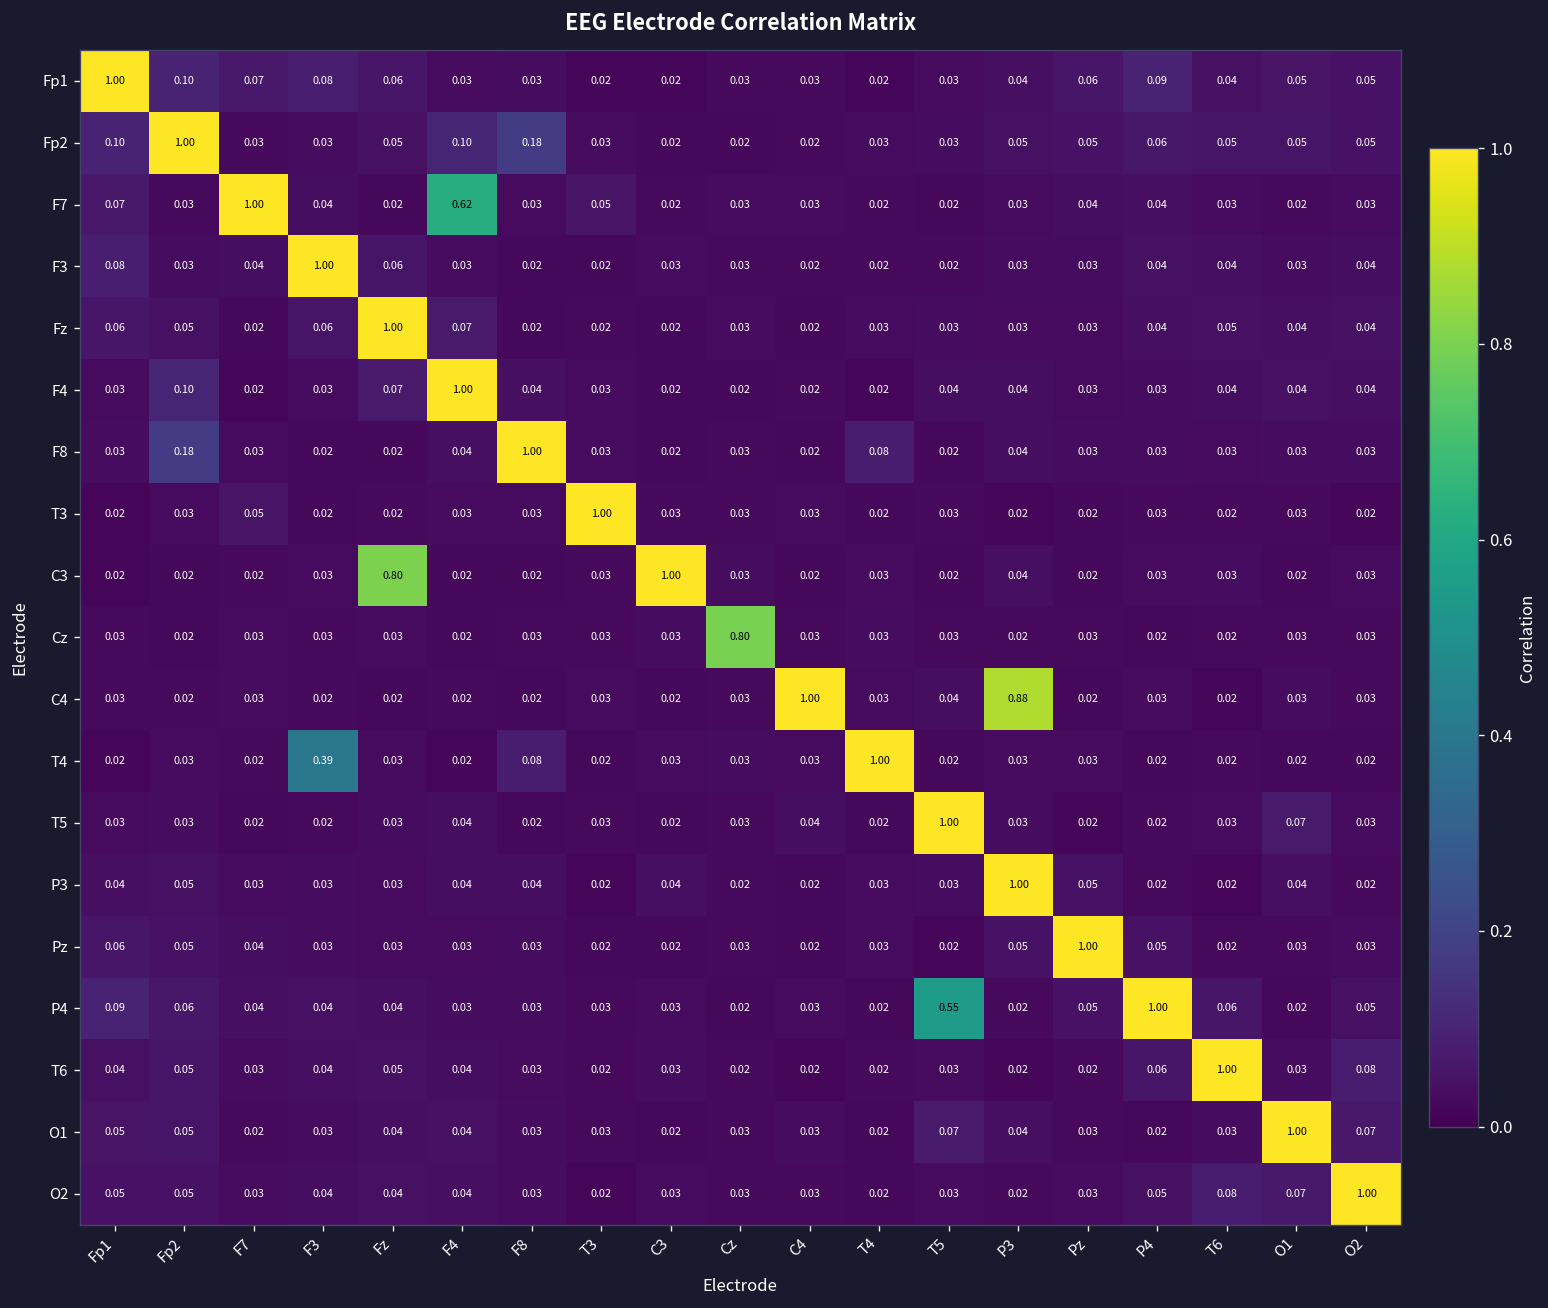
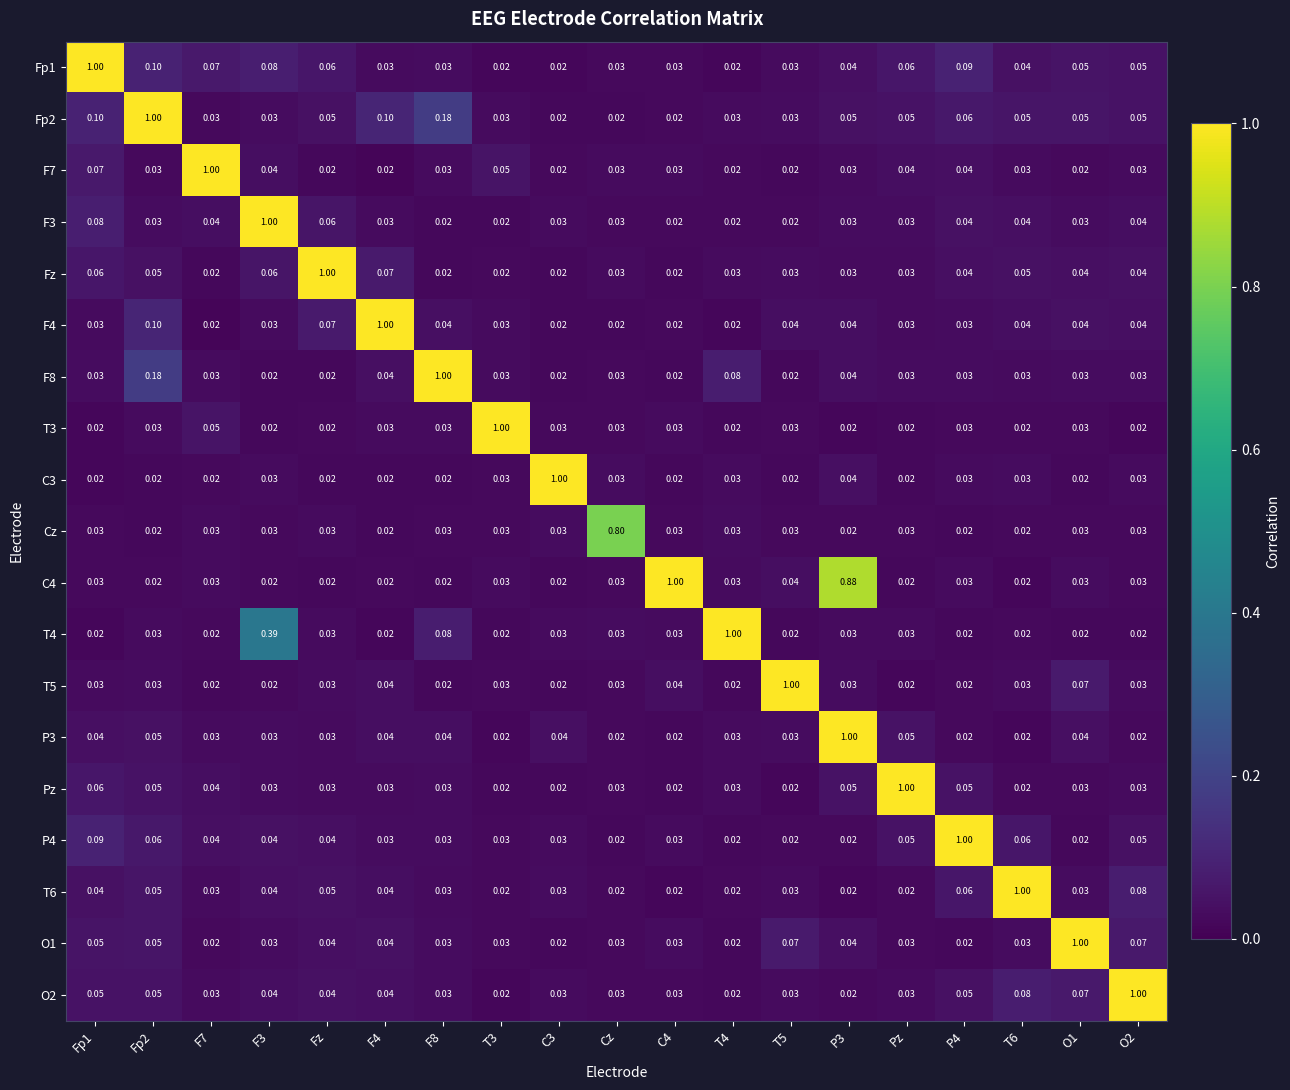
  {
    "F7": {
      "Fp1": 0.07,
      "Fp2": 0.03,
      "F7": 1.00,
      "F3": 0.04,
      "Fz": 0.02,
-     "F4": 0.62,
+     "F4": 0.02,
      "F8": 0.03,
      "T3": 0.05,
      "C3": 0.02,
      "Cz": 0.03,
      "C4": 0.03,
      "T4": 0.02,
      "T5": 0.02,
      "P3": 0.03,
      "Pz": 0.04,
      "P4": 0.04,
      "T6": 0.03,
      "O1": 0.02,
      "O2": 0.03
    },
    "C3": {
      "Fp1": 0.02,
      "Fp2": 0.02,
      "F7": 0.02,
      "F3": 0.03,
-     "Fz": 0.80,
+     "Fz": 0.02,
      "F4": 0.02,
      "F8": 0.02,
      "T3": 0.03,
      "C3": 1.00,
      "Cz": 0.03,
      "C4": 0.02,
      "T4": 0.03,
      "T5": 0.02,
      "P3": 0.04,
      "Pz": 0.02,
      "P4": 0.03,
      "T6": 0.03,
      "O1": 0.02,
      "O2": 0.03
    },
    "P4": {
      "Fp1": 0.09,
      "Fp2": 0.06,
      "F7": 0.04,
      "F3": 0.04,
      "Fz": 0.04,
      "F4": 0.03,
      "F8": 0.03,
      "T3": 0.03,
      "C3": 0.03,
      "Cz": 0.02,
      "C4": 0.03,
      "T4": 0.02,
-     "T5": 0.55,
+     "T5": 0.02,
      "P3": 0.02,
      "Pz": 0.05,
      "P4": 1.00,
      "T6": 0.06,
      "O1": 0.02,
      "O2": 0.05
    }
  }
